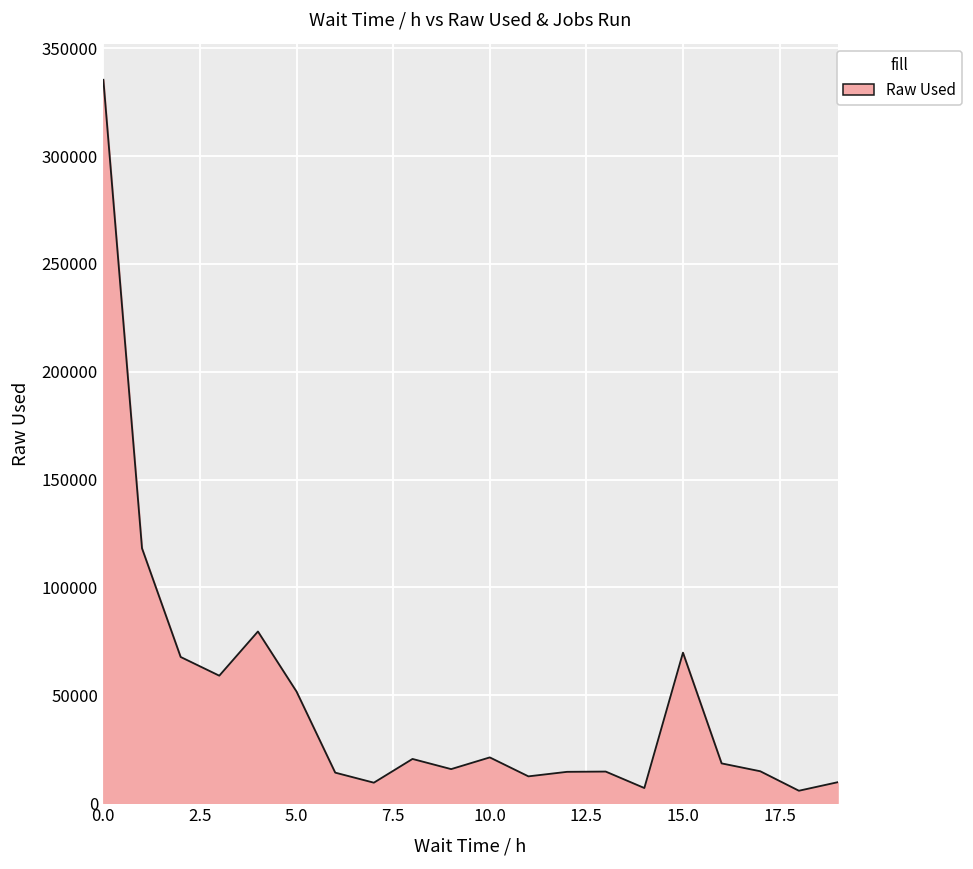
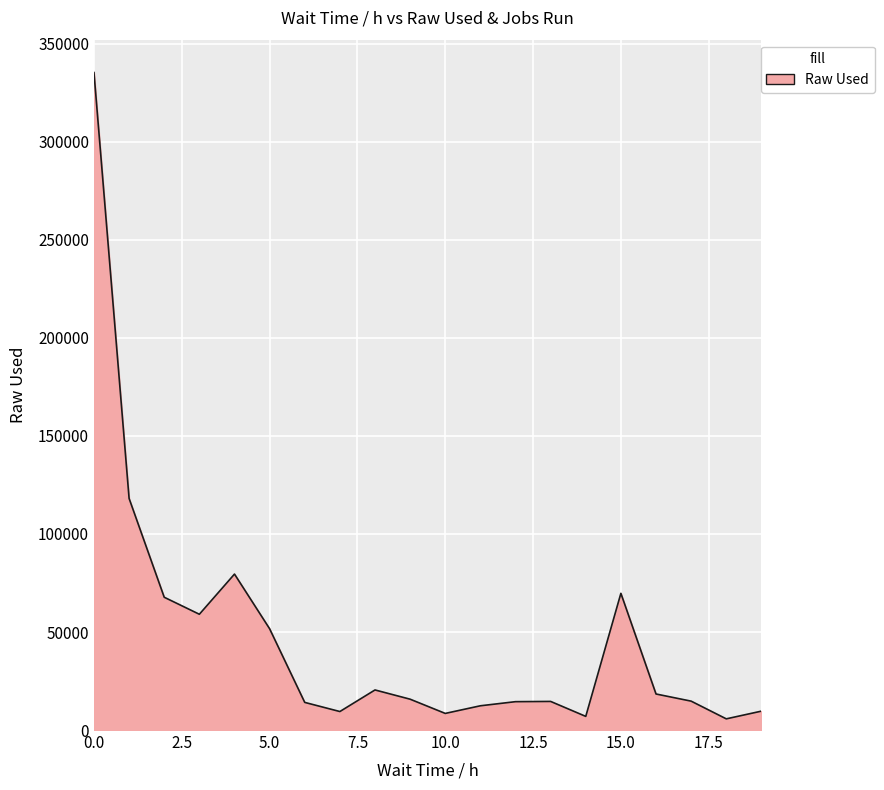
  {
    "0.0": 335000,
    "5.0": 52000,
-   "10.0": 21000,
+   "10.0": 8000,
    "15.0": 70000
  }
